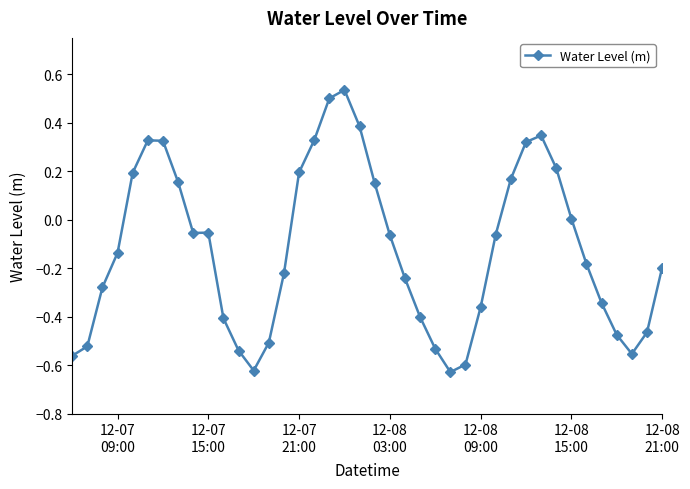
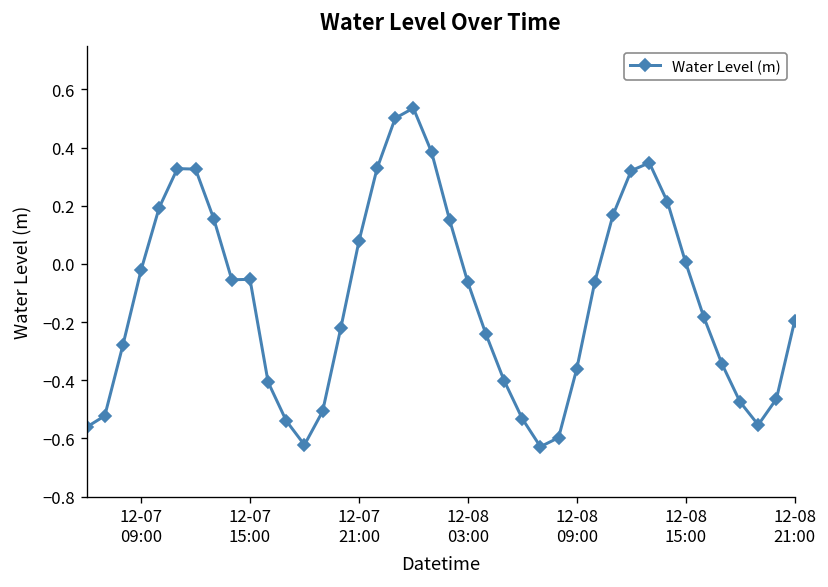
  {
-   "12-07 09:00": -0.14,
+   "12-07 09:00": -0.02,
    "12-07 15:00": -0.05,
-   "12-07 21:00": 0.20,
+   "12-07 21:00": 0.08,
    "12-08 03:00": -0.06,
    "12-08 09:00": -0.36,
    "12-08 15:00": 0.00,
    "12-08 21:00": -0.20
  }
